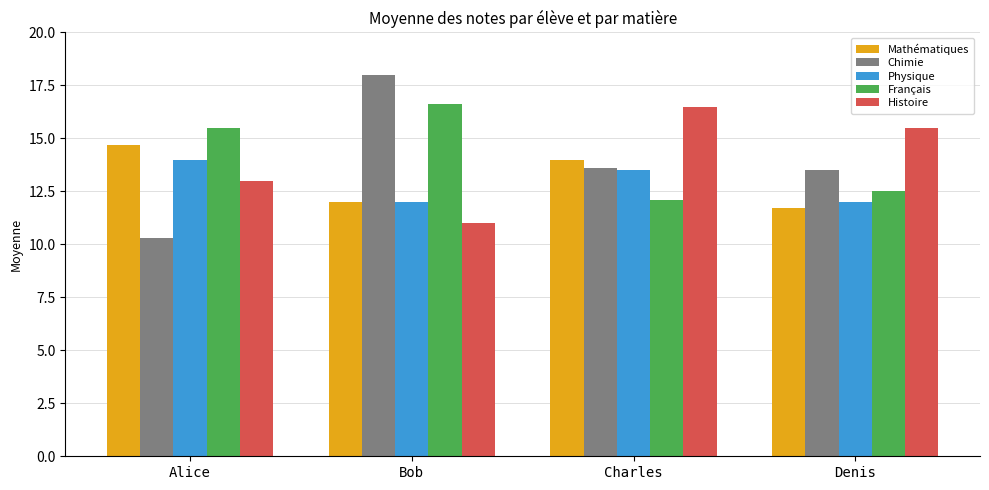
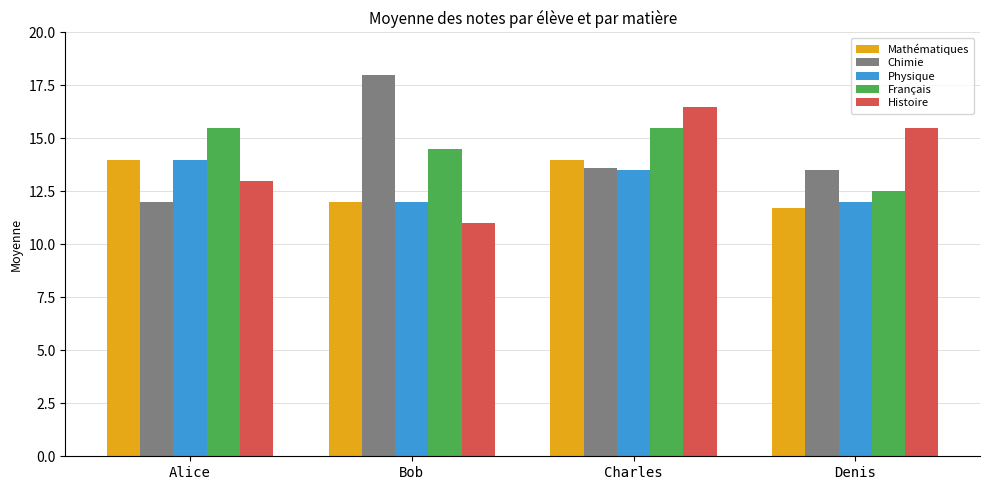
  {
    "Mathématiques": {
-     "Alice": 14.7,
+     "Alice": 14.0,
      "Bob": 12.0,
      "Charles": 14.0,
      "Denis": 11.7
    },
    "Chimie": {
-     "Alice": 10.3,
+     "Alice": 12.0,
      "Bob": 18.0,
      "Charles": 13.6,
      "Denis": 13.5
    },
    "Physique": {
      "Alice": 14.0,
      "Bob": 12.0,
      "Charles": 13.5,
      "Denis": 12.0
    },
    "Français": {
      "Alice": 15.5,
-     "Bob": 16.6,
-     "Charles": 12.1,
+     "Bob": 14.5,
+     "Charles": 15.5,
      "Denis": 12.5
    },
    "Histoire": {
      "Alice": 13.0,
      "Bob": 11.0,
      "Charles": 16.5,
      "Denis": 15.5
    }
  }
